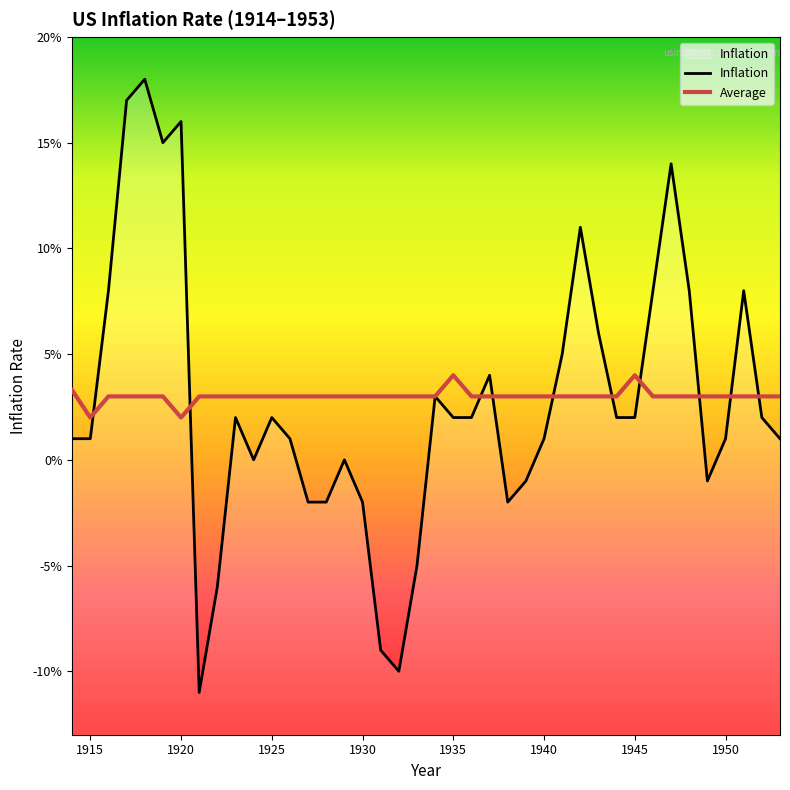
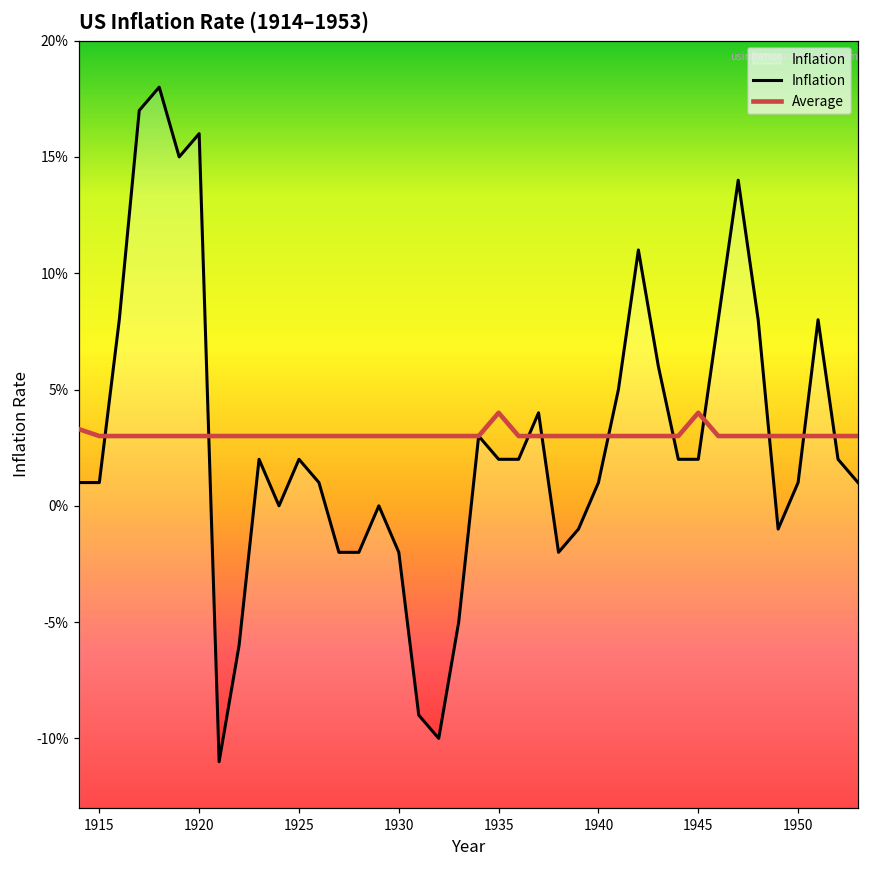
  {
    "Average": {
-     "1915": "2.0%",
-     "1920": "2.0%",
+     "1915": "3.0%",
+     "1920": "3.0%",
      "1925": "3.0%",
      "1930": "3.0%",
      "1935": "4.0%",
      "1940": "3.0%",
      "1945": "4.0%",
      "1950": "3.0%"
    }
  }
